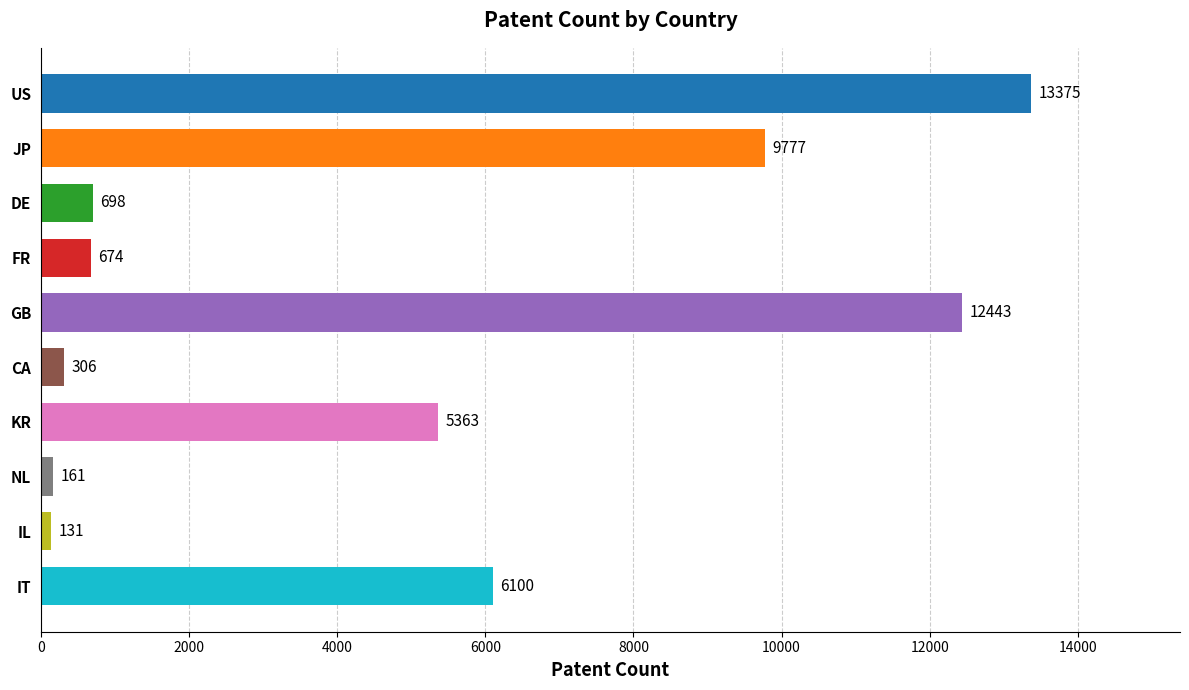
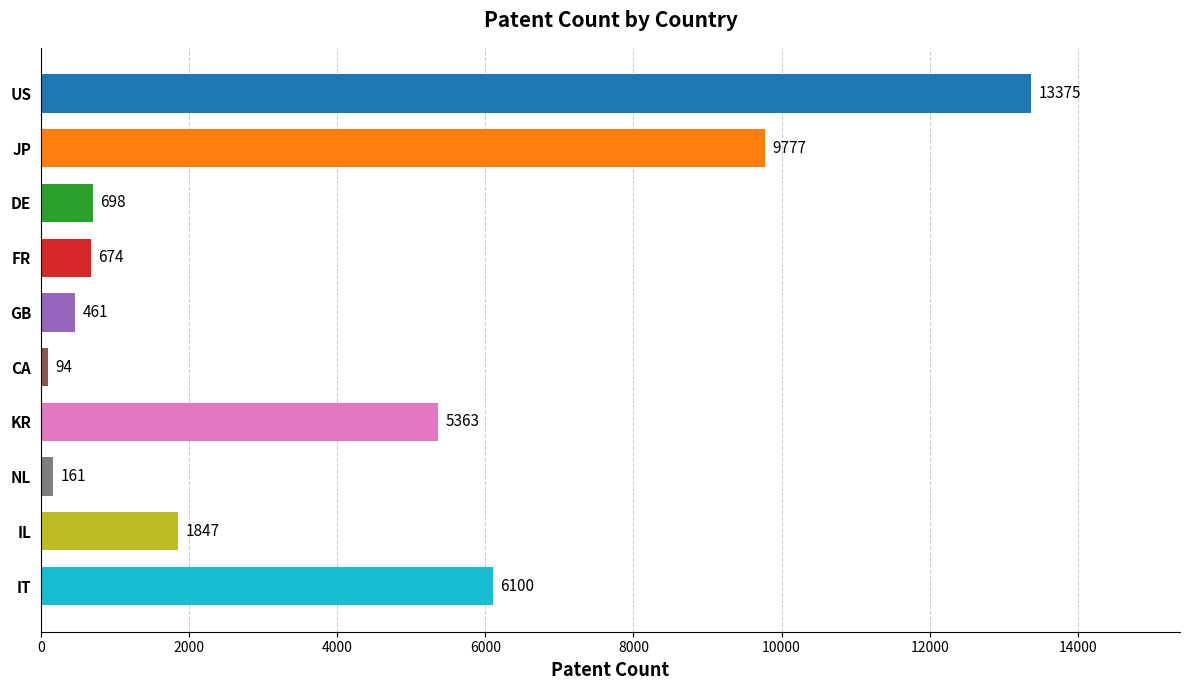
  {
    "US": 13375,
    "JP": 9777,
    "DE": 698,
    "FR": 674,
-   "GB": 12443,
-   "CA": 306,
+   "GB": 461,
+   "CA": 94,
    "KR": 5363,
    "NL": 161,
-   "IL": 131,
+   "IL": 1847,
    "IT": 6100
  }
